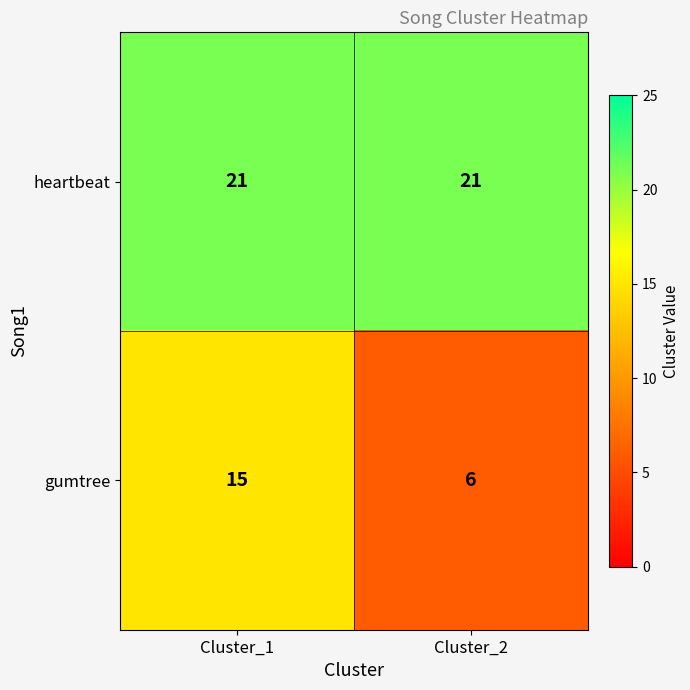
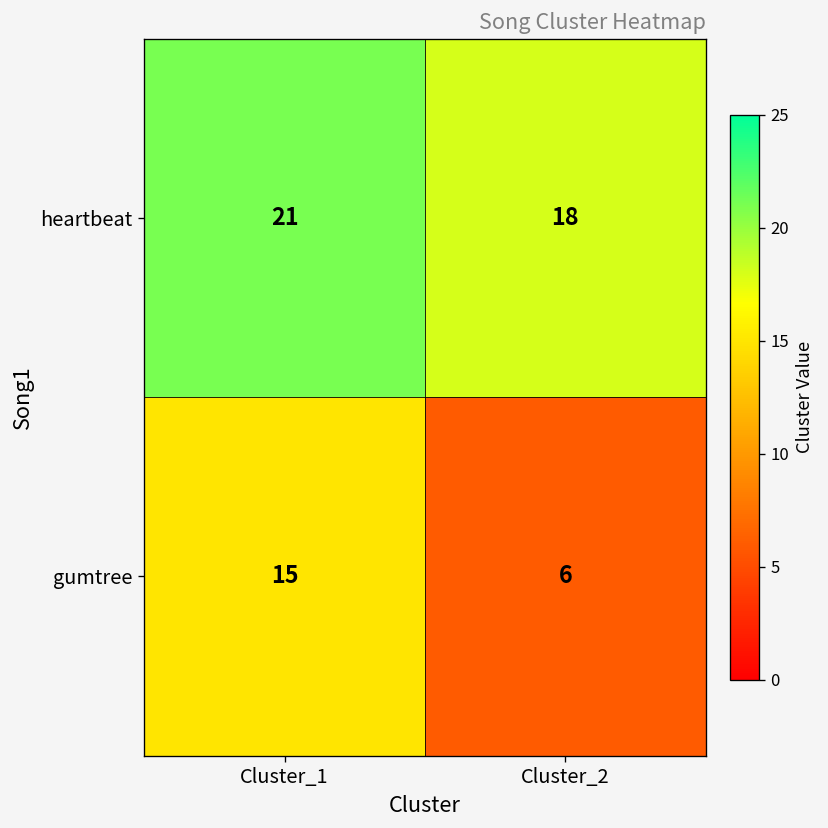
  {
    "heartbeat": {
      "Cluster_1": 21,
-     "Cluster_2": 21
+     "Cluster_2": 18
    },
    "gumtree": {
      "Cluster_1": 15,
      "Cluster_2": 6
    }
  }
